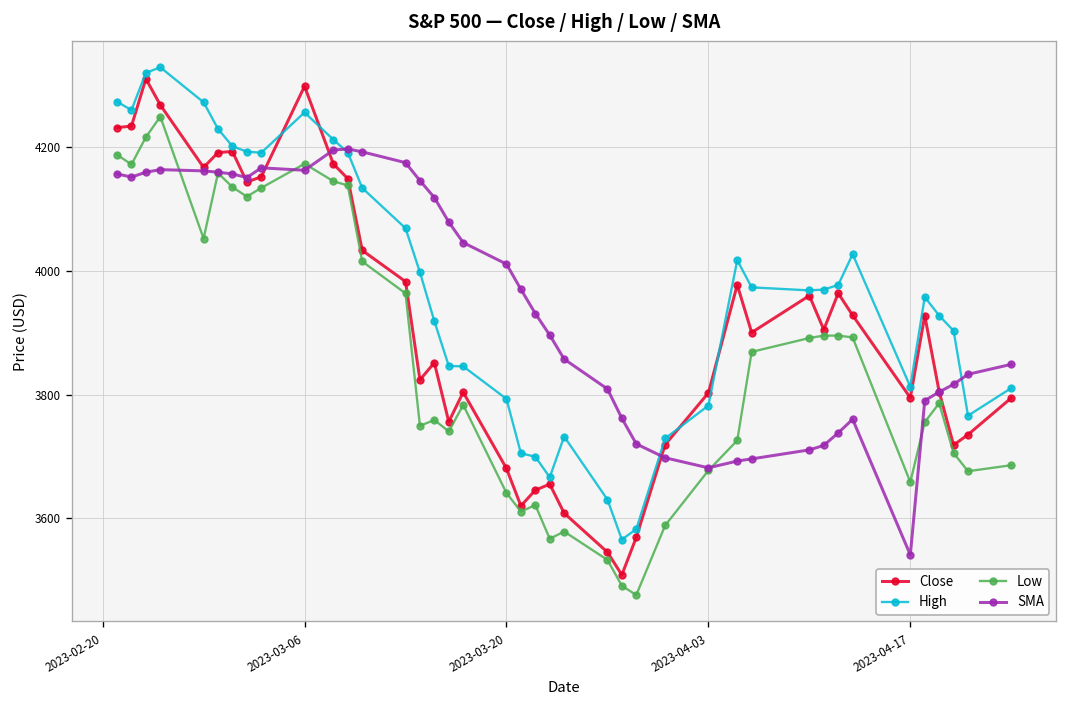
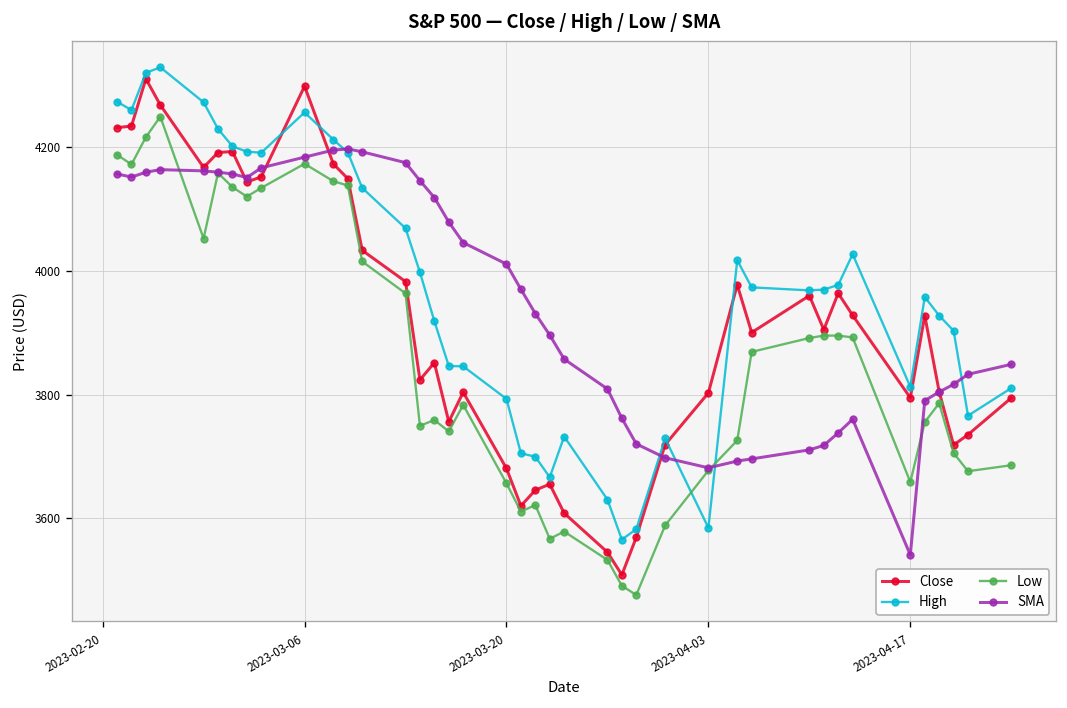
  {
    "Close": {
      "2023-03-06": 4300,
      "2023-03-20": 3680,
      "2023-04-03": 3800,
      "2023-04-17": 3800
    },
    "High": {
      "2023-03-06": 4260,
      "2023-03-20": 3790,
-     "2023-04-03": 3780,
+     "2023-04-03": 3580,
      "2023-04-17": 3810
    },
    "Low": {
      "2023-03-06": 4170,
-     "2023-03-20": 3640,
+     "2023-03-20": 3660,
      "2023-04-17": 3660
    },
    "SMA": {
-     "2023-03-06": 4160,
+     "2023-03-06": 4180,
      "2023-03-20": 4010,
      "2023-04-17": 3540
    }
  }
